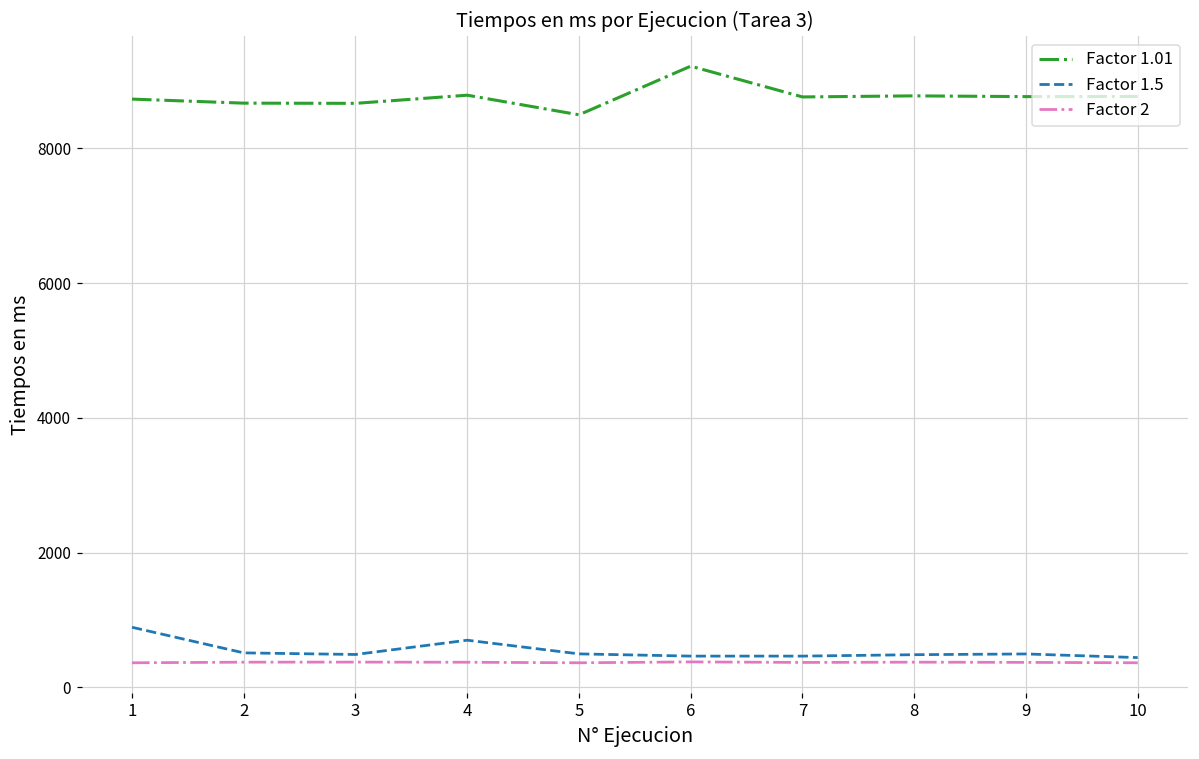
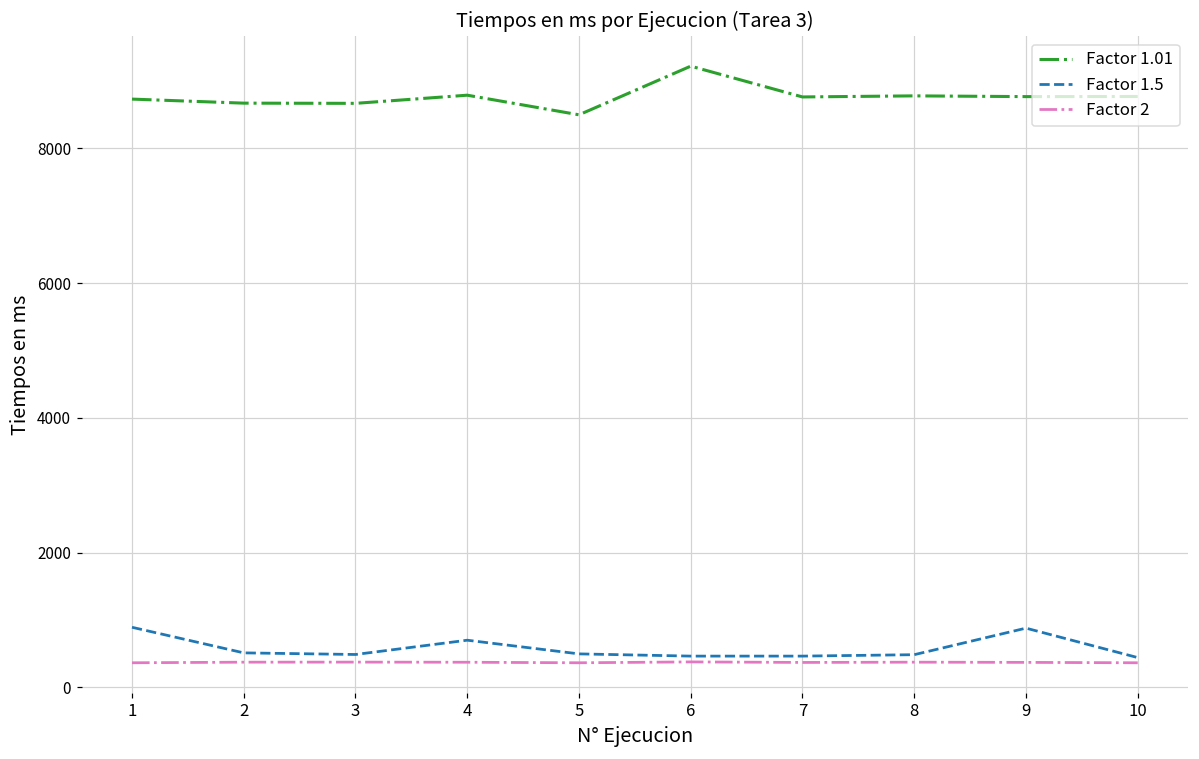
  {
    "Factor 1.01": {
      "1": 8700,
      "2": 8700,
      "3": 8700,
      "4": 8800,
      "5": 8500,
      "6": 9200,
      "7": 8800,
      "8": 8800,
      "9": 8800
    },
    "Factor 1.5": {
      "1": 900,
      "2": 500,
      "3": 500,
      "4": 700,
      "5": 500,
      "6": 500,
      "7": 500,
      "8": 500,
-     "9": 500,
+     "9": 900,
      "10": 400
    },
    "Factor 2": {
      "1": 400,
      "2": 400,
      "3": 400,
      "4": 400,
      "5": 400,
      "6": 400,
      "7": 400,
      "8": 400,
      "9": 400,
      "10": 400
    }
  }
